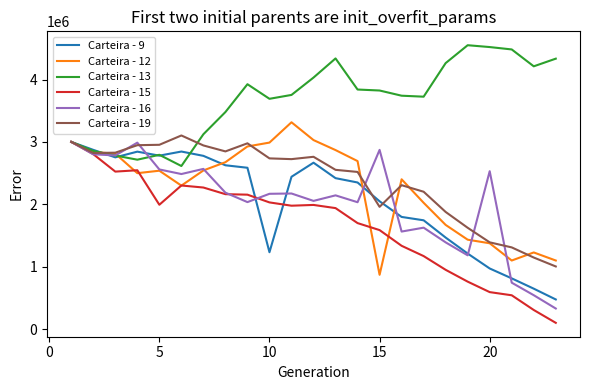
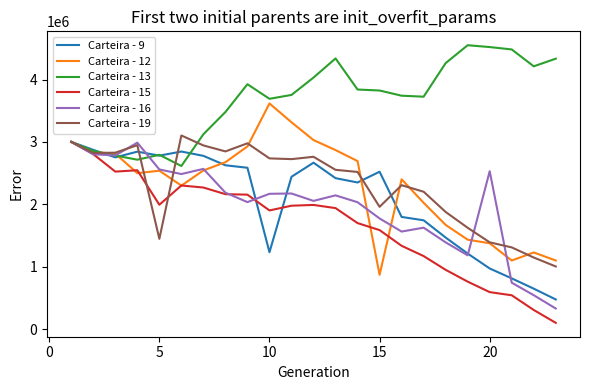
  {
    "Carteira - 9": {
      "10": 1200000,
-     "15": 2000000,
+     "15": 2500000,
      "20": 1000000
    },
    "Carteira - 12": {
-     "10": 3000000,
+     "10": 3600000,
      "15": 900000
    },
    "Carteira - 13": {
      "10": 3700000,
      "15": 3800000,
      "20": 4500000
    },
    "Carteira - 15": {
      "5": 2000000,
-     "10": 2000000,
+     "10": 1900000,
      "15": 1600000,
      "20": 600000
    },
    "Carteira - 16": {
      "10": 2200000,
-     "15": 2900000,
+     "15": 1800000,
      "20": 2500000
    },
    "Carteira - 19": {
-     "5": 3000000,
+     "5": 1400000,
      "10": 2700000,
      "15": 2000000
    }
  }
